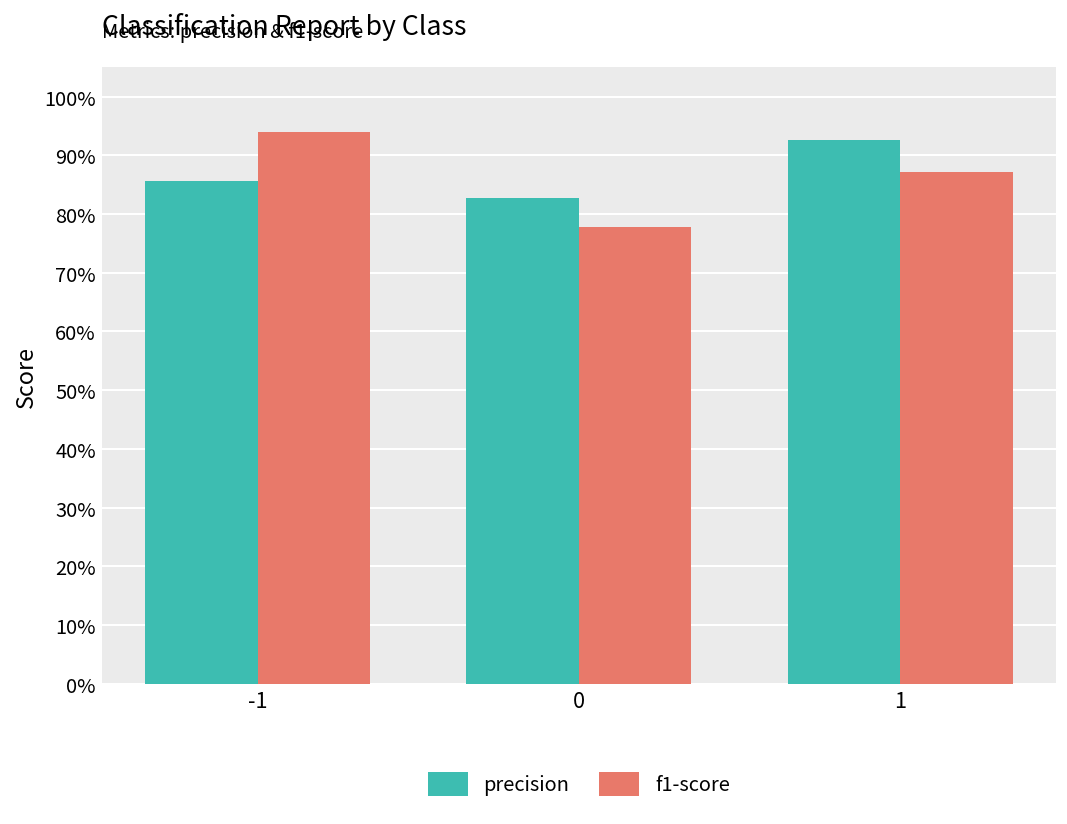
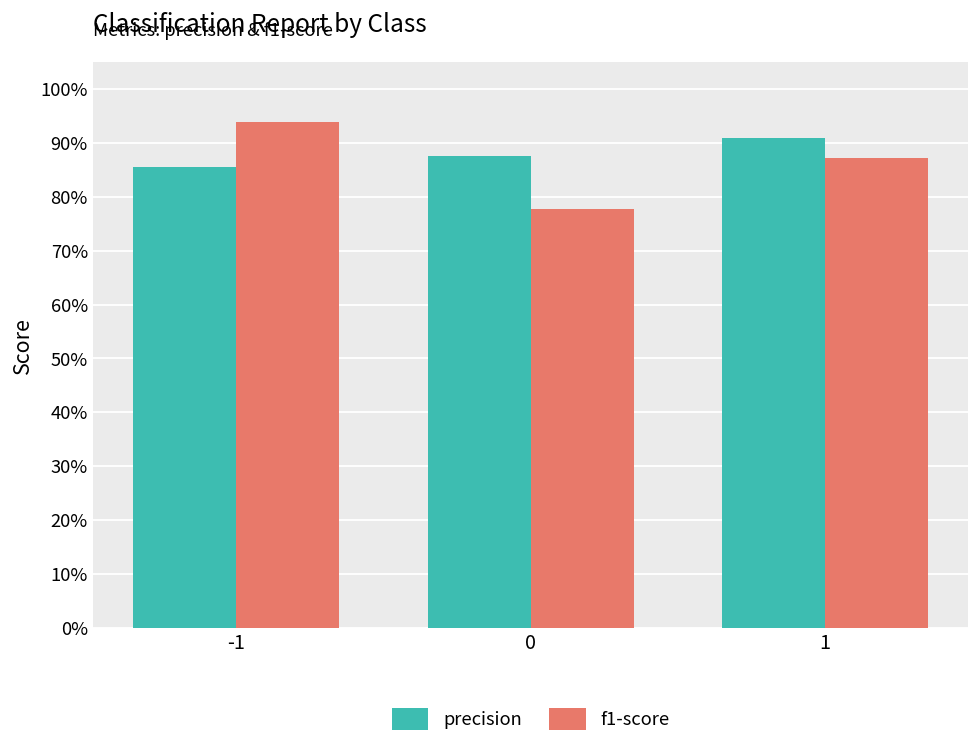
  {
    "precision": {
      "-1": "86%",
-     "0": "83%",
-     "1": "93%"
+     "0": "88%",
+     "1": "91%"
    },
    "f1-score": {
      "-1": "94%",
      "0": "78%",
      "1": "87%"
    }
  }
